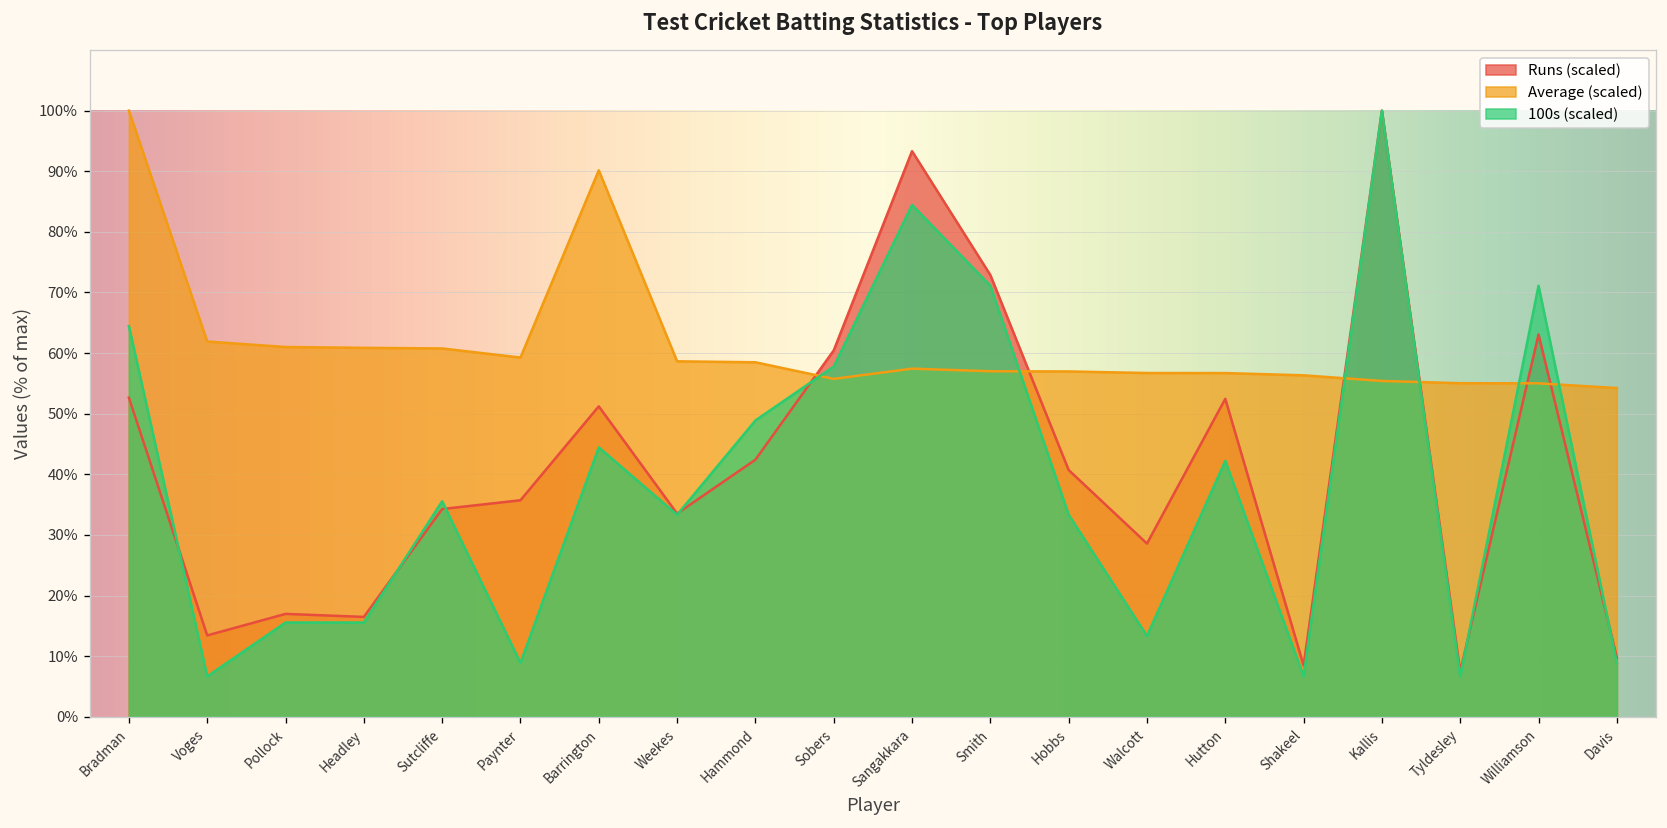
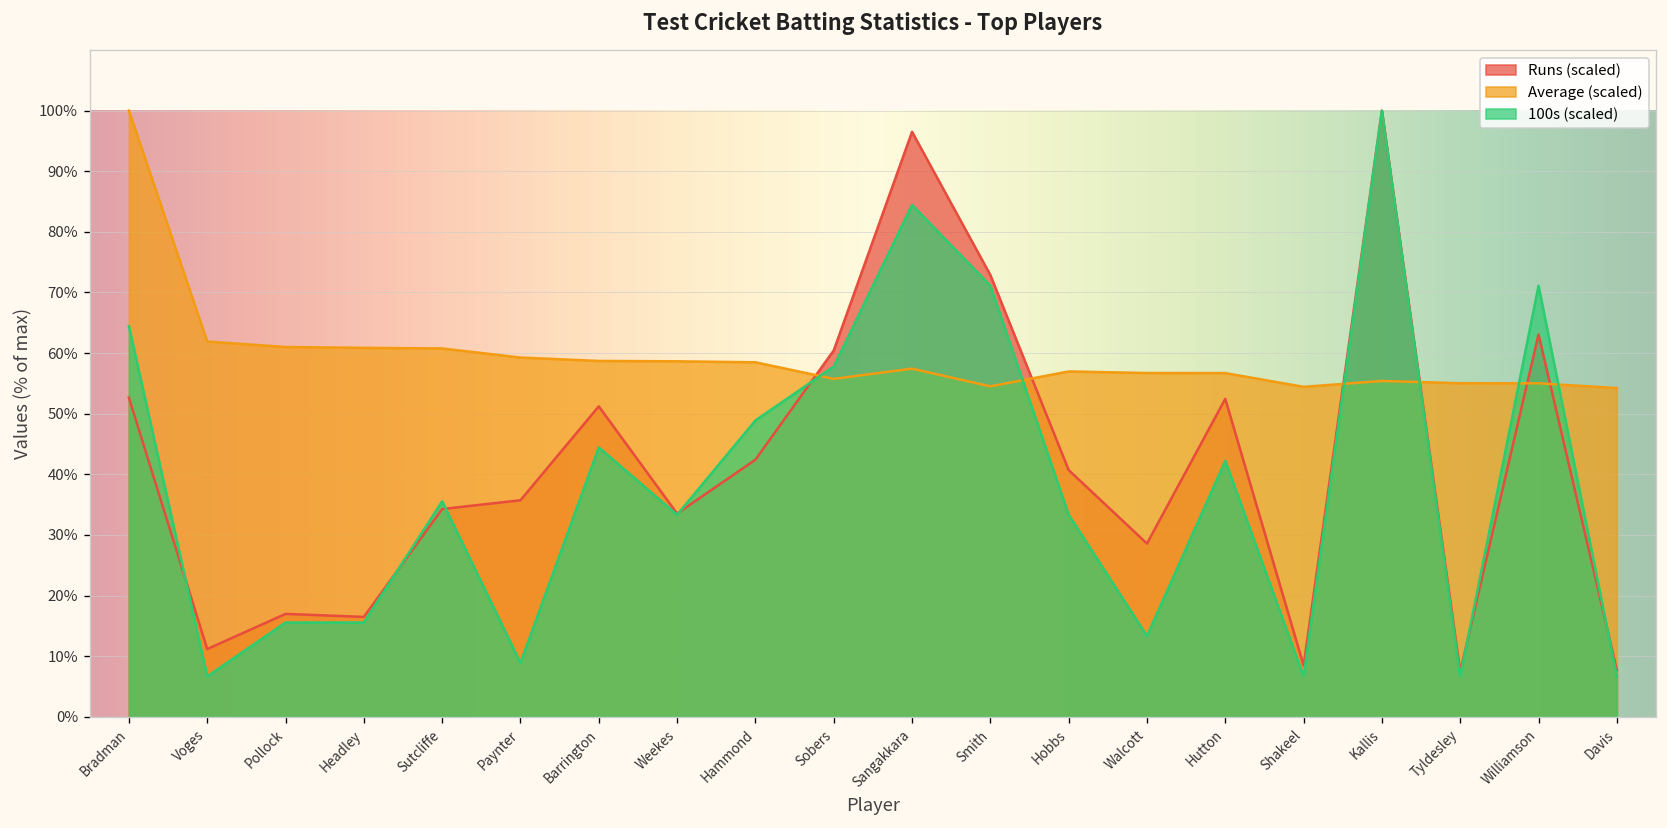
  {
    "Runs (scaled)": {
      "Bradman": "53%",
-     "Voges": "13%",
+     "Voges": "11%",
      "Pollock": "17%",
      "Headley": "16%",
      "Sutcliffe": "34%",
      "Paynter": "36%",
      "Barrington": "51%",
      "Hammond": "42%",
      "Sobers": "60%",
-     "Sangakkara": "93%",
+     "Sangakkara": "97%",
      "Smith": "73%",
      "Hobbs": "41%",
      "Walcott": "29%",
      "Hutton": "52%",
      "Shakeel": "8%",
      "Tyldesley": "7%",
      "Williamson": "63%",
-     "Davis": "10%"
+     "Davis": "8%"
    },
    "Average (scaled)": {
      "Bradman": "100%",
      "Voges": "62%",
      "Pollock": "61%",
      "Headley": "61%",
      "Sutcliffe": "61%",
      "Paynter": "59%",
-     "Barrington": "90%",
+     "Barrington": "59%",
      "Weekes": "59%",
      "Hammond": "58%",
      "Sobers": "56%",
      "Sangakkara": "57%",
-     "Smith": "57%",
+     "Smith": "55%",
      "Hobbs": "57%",
      "Walcott": "57%",
      "Hutton": "57%",
-     "Shakeel": "56%",
+     "Shakeel": "54%",
      "Kallis": "55%",
      "Tyldesley": "55%",
      "Williamson": "55%",
      "Davis": "54%"
    },
    "100s (scaled)": {
      "Bradman": "64%",
      "Voges": "7%",
      "Pollock": "16%",
      "Headley": "16%",
      "Sutcliffe": "36%",
      "Paynter": "9%",
      "Barrington": "44%",
      "Hammond": "49%",
      "Sobers": "58%",
      "Sangakkara": "84%",
      "Smith": "71%",
      "Hobbs": "33%",
      "Walcott": "13%",
      "Hutton": "42%",
      "Shakeel": "7%",
      "Tyldesley": "7%",
      "Williamson": "71%",
-     "Davis": "9%"
+     "Davis": "7%"
    }
  }
